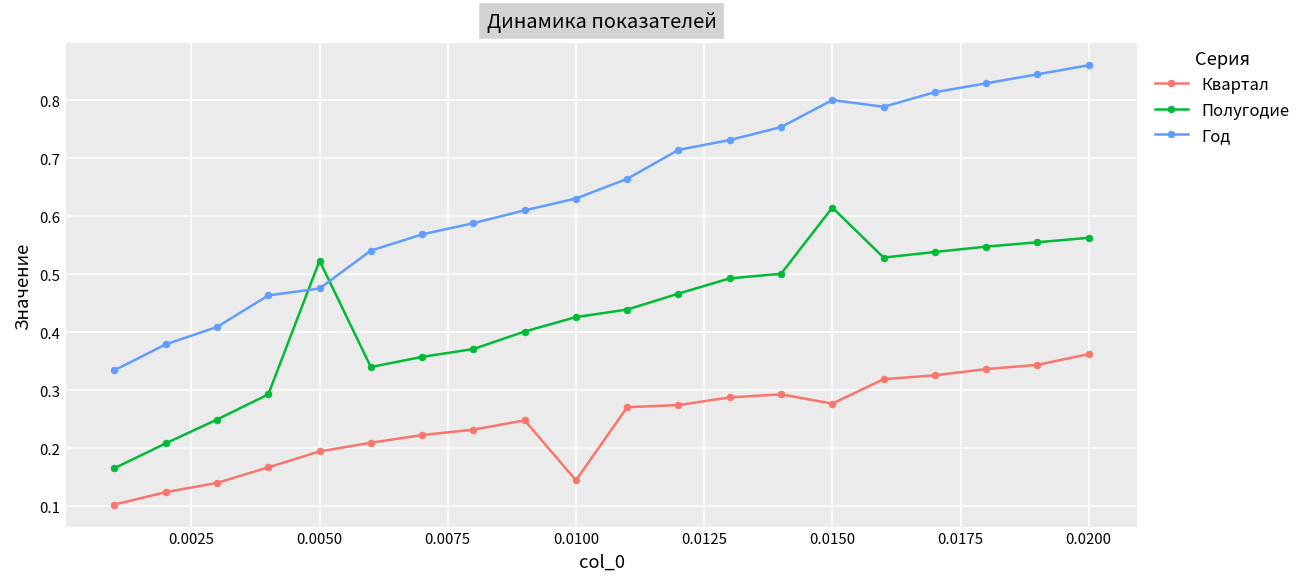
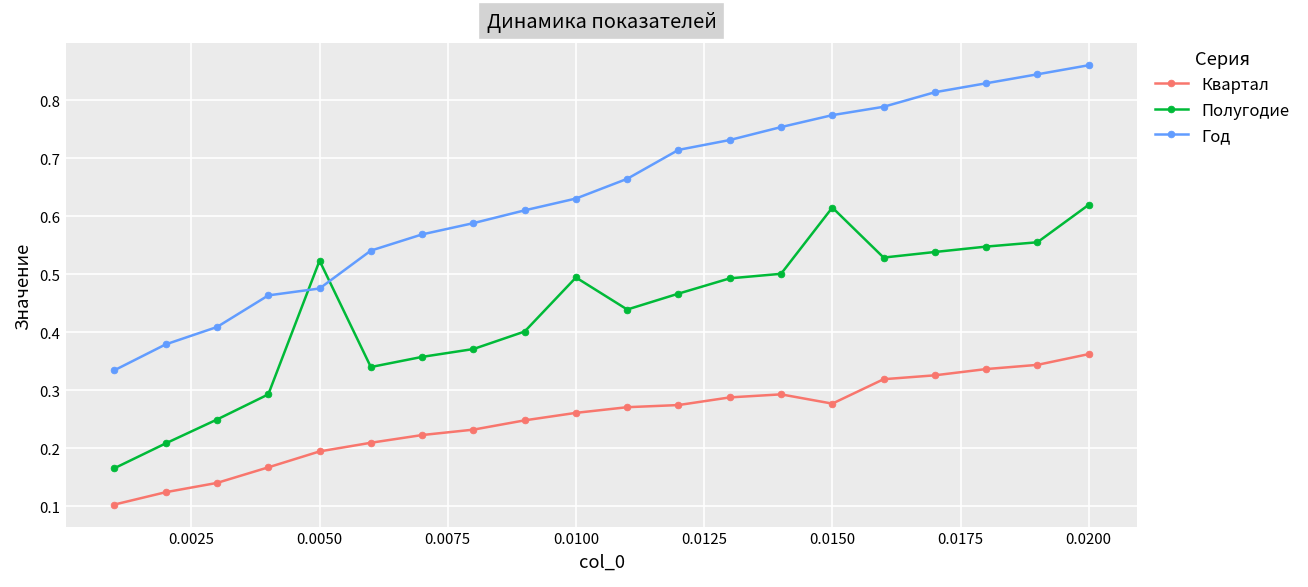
  {
    "Квартал": {
      "0.0050": 0.19,
-     "0.0100": 0.14,
+     "0.0100": 0.26,
      "0.0150": 0.28,
      "0.0200": 0.36
    },
    "Полугодие": {
      "0.0050": 0.52,
-     "0.0100": 0.43,
+     "0.0100": 0.49,
      "0.0150": 0.61,
-     "0.0200": 0.56
+     "0.0200": 0.62
    },
    "Год": {
      "0.0050": 0.48,
      "0.0100": 0.63,
-     "0.0150": 0.80,
+     "0.0150": 0.77,
      "0.0200": 0.86
    }
  }
